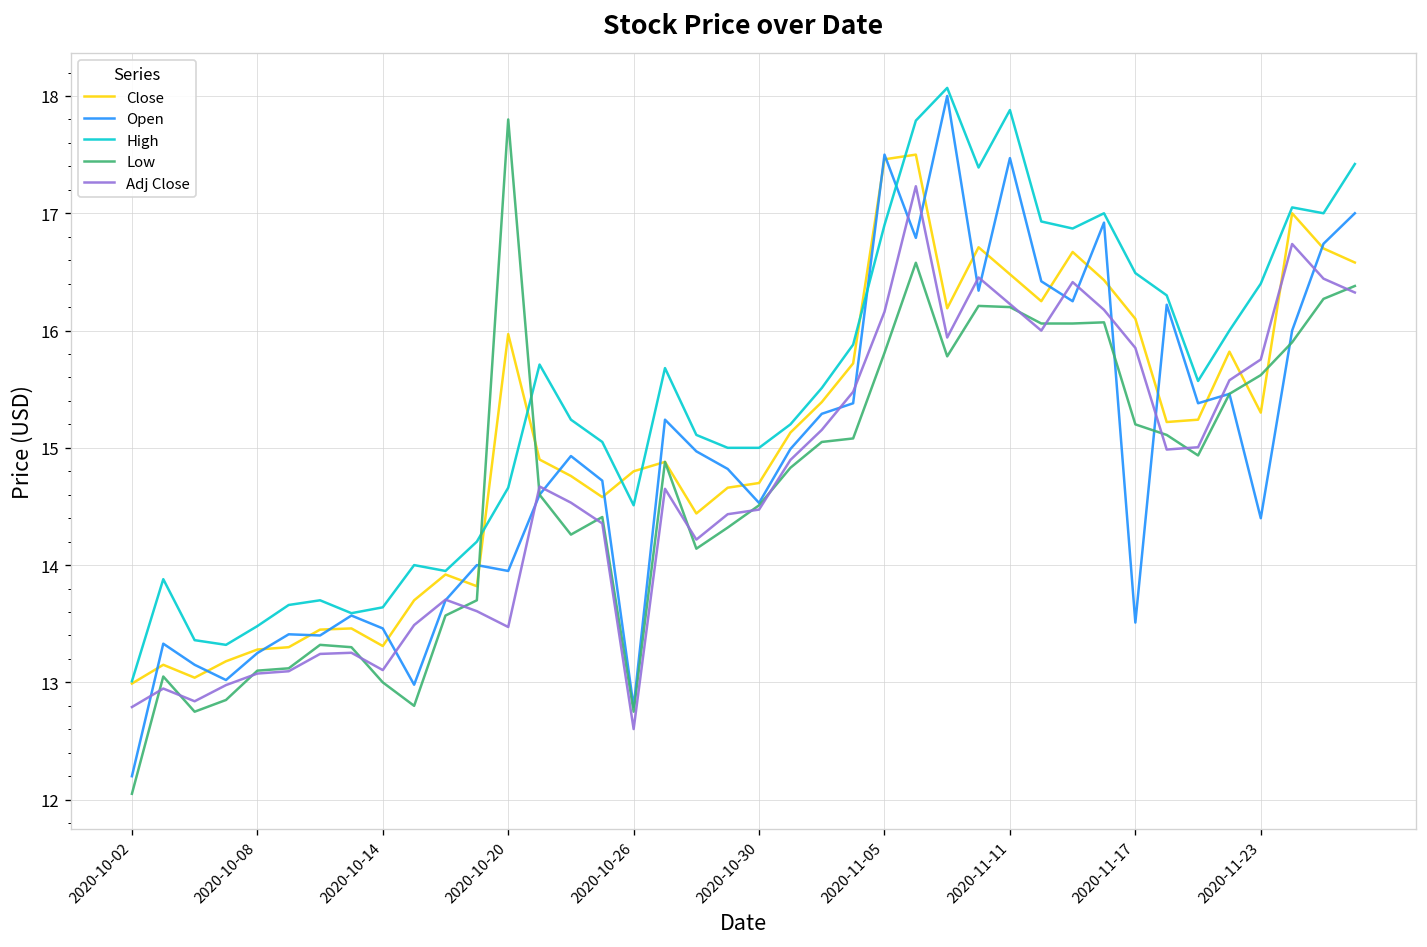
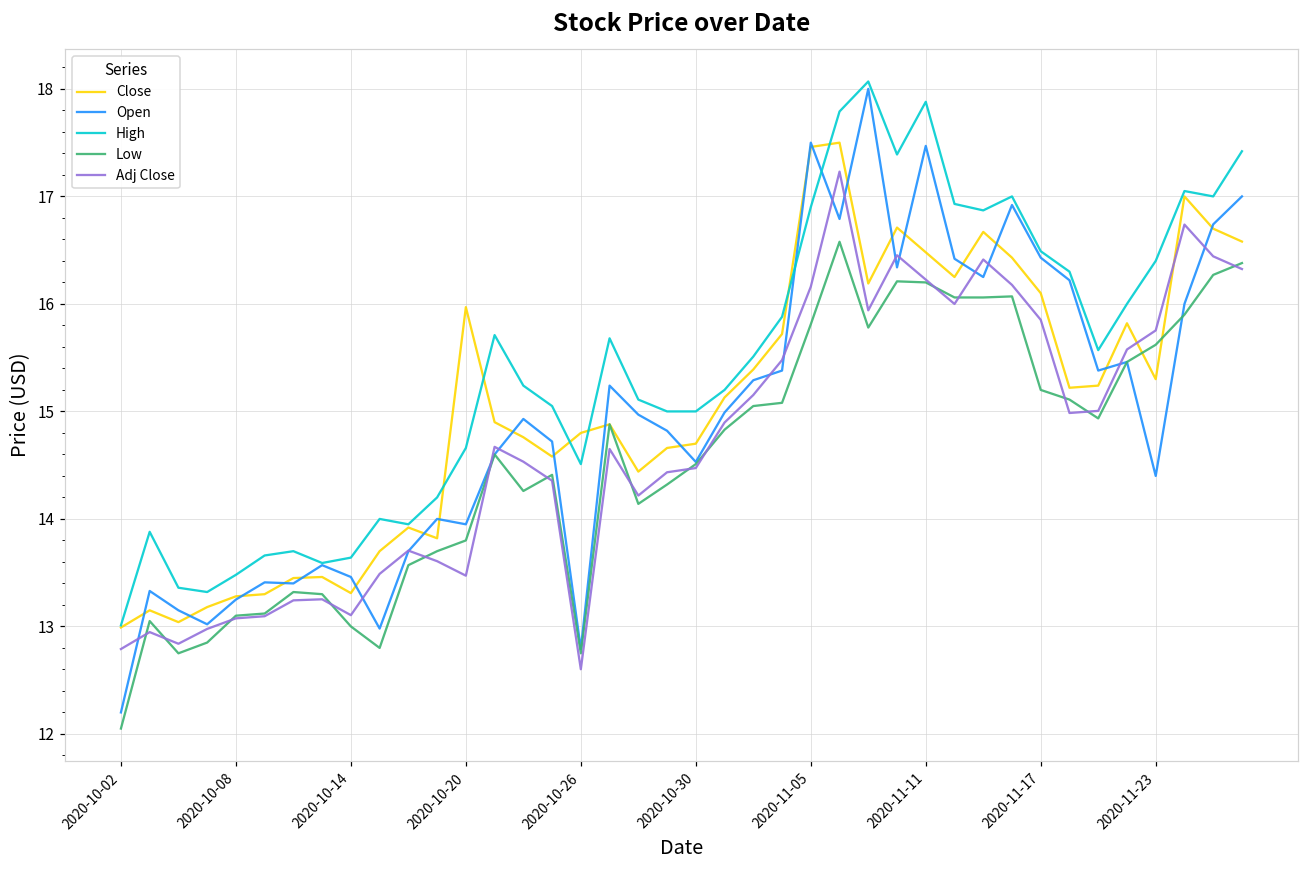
  {
    "Close": {
      "2020-10-08": 13.3,
      "2020-10-14": 13.3,
      "2020-10-20": 16.0,
      "2020-10-26": 14.8,
      "2020-10-30": 14.7,
      "2020-11-05": 17.5,
      "2020-11-11": 16.5,
      "2020-11-17": 16.1,
      "2020-11-23": 15.3
    },
    "Open": {
      "2020-10-02": 12.2,
      "2020-10-08": 13.3,
      "2020-10-14": 13.5,
      "2020-10-20": 14.0,
      "2020-10-26": 12.8,
      "2020-11-05": 17.5,
      "2020-11-11": 17.5,
-     "2020-11-17": 13.5,
+     "2020-11-17": 16.4,
      "2020-11-23": 14.4
    },
    "High": {
      "2020-10-08": 13.5,
      "2020-10-14": 13.6,
      "2020-10-20": 14.7,
      "2020-10-26": 14.5,
      "2020-10-30": 15.0,
      "2020-11-05": 16.9,
      "2020-11-11": 17.9,
      "2020-11-17": 16.5,
      "2020-11-23": 16.4
    },
    "Low": {
      "2020-10-02": 12.1,
      "2020-10-14": 13.0,
-     "2020-10-20": 17.8,
+     "2020-10-20": 13.8,
      "2020-10-26": 12.8,
      "2020-11-05": 15.8,
      "2020-11-17": 15.2,
      "2020-11-23": 15.6
    },
    "Adj Close": {
      "2020-10-02": 12.8,
      "2020-10-14": 13.1,
      "2020-10-20": 13.5,
      "2020-10-26": 12.6,
      "2020-10-30": 14.5,
      "2020-11-05": 16.2,
      "2020-11-17": 15.9,
      "2020-11-23": 15.8
    }
  }
